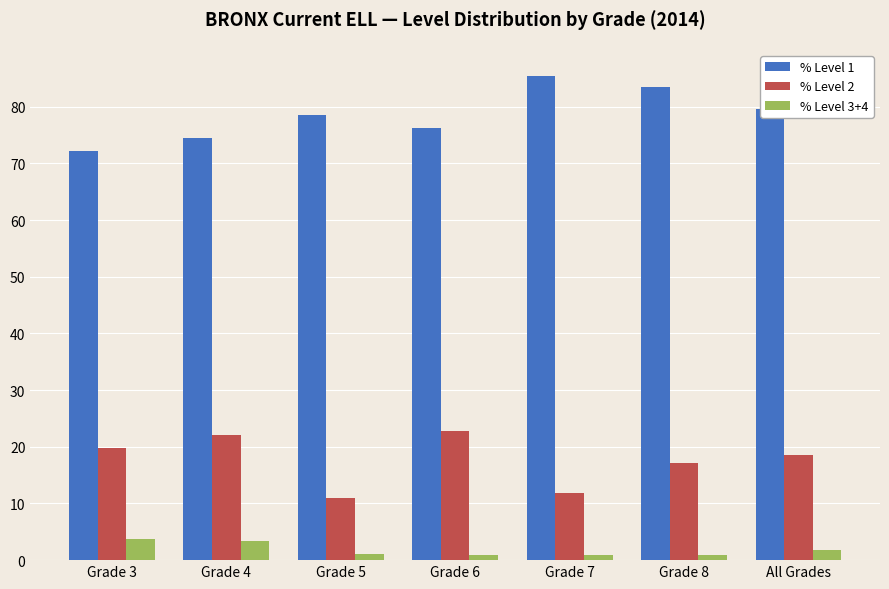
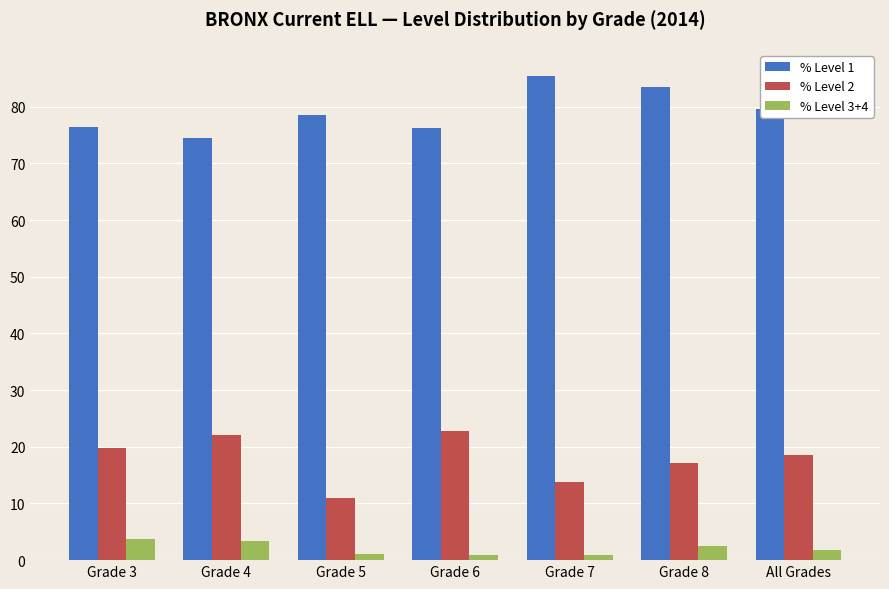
  {
    "% Level 1": {
-     "Grade 3": 72,
+     "Grade 3": 76,
      "Grade 4": 74,
      "Grade 5": 79,
      "Grade 6": 76,
      "Grade 7": 85,
      "Grade 8": 83
    },
    "% Level 2": {
      "Grade 3": 20,
      "Grade 4": 22,
      "Grade 5": 11,
      "Grade 6": 23,
-     "Grade 7": 12,
+     "Grade 7": 14,
      "Grade 8": 17,
      "All Grades": 19
    },
    "% Level 3+4": {
      "Grade 3": 4,
      "Grade 4": 3,
      "Grade 5": 1,
      "Grade 6": 1,
      "Grade 7": 1,
-     "Grade 8": 1,
+     "Grade 8": 3,
      "All Grades": 2
    }
  }
